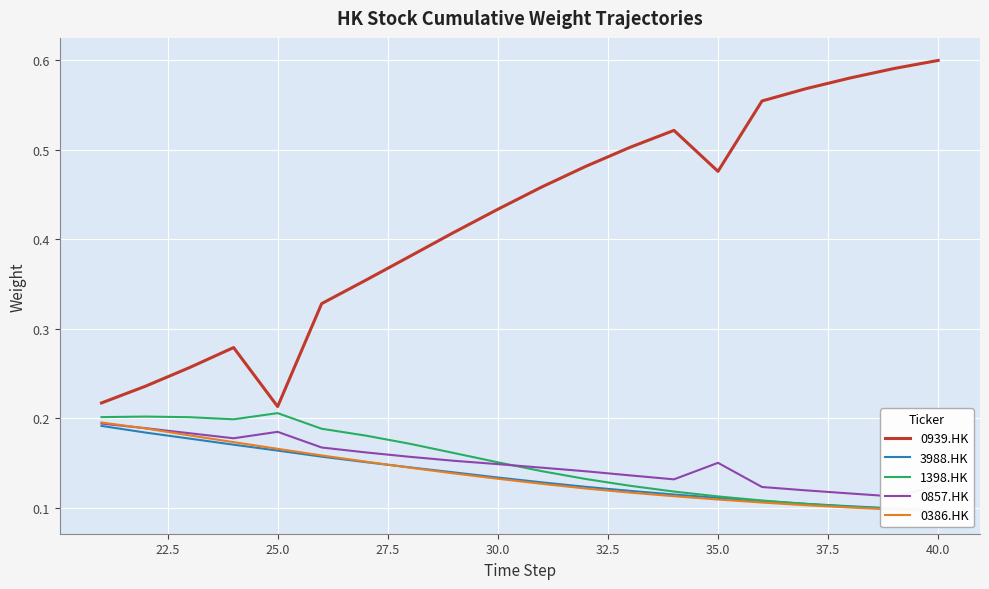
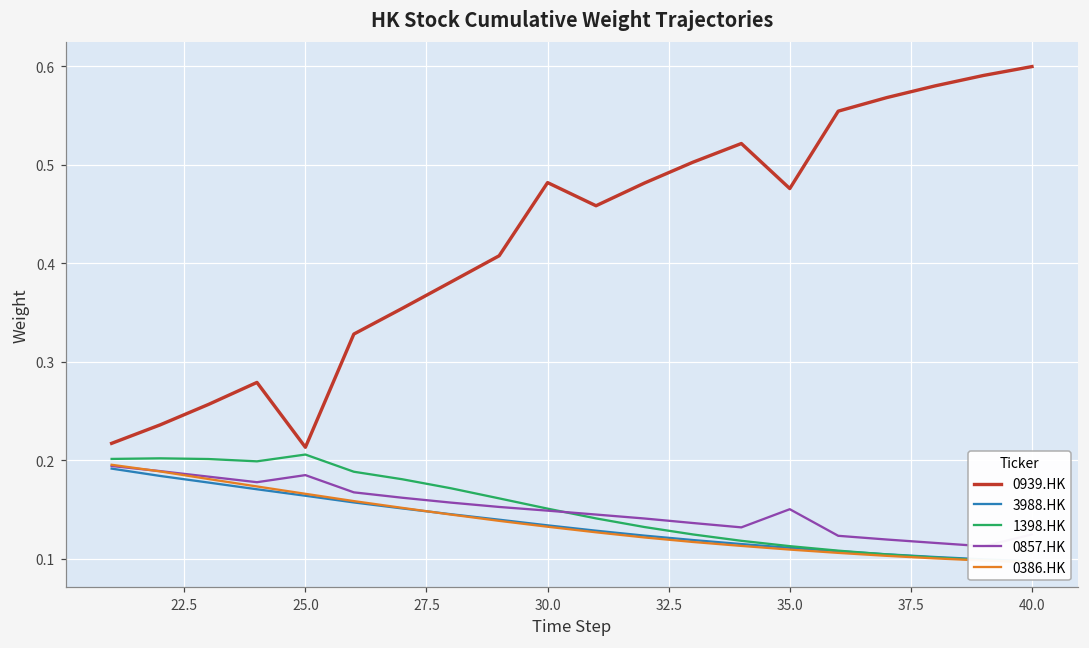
  {
    "0939.HK": {
      "25.0": 0.21,
-     "30.0": 0.43,
+     "30.0": 0.48,
      "35.0": 0.48,
      "40.0": 0.60
    },
    "1398.HK": {
      "25.0": 0.21
    },
    "0857.HK": {
      "25.0": 0.19,
      "35.0": 0.15
    }
  }
